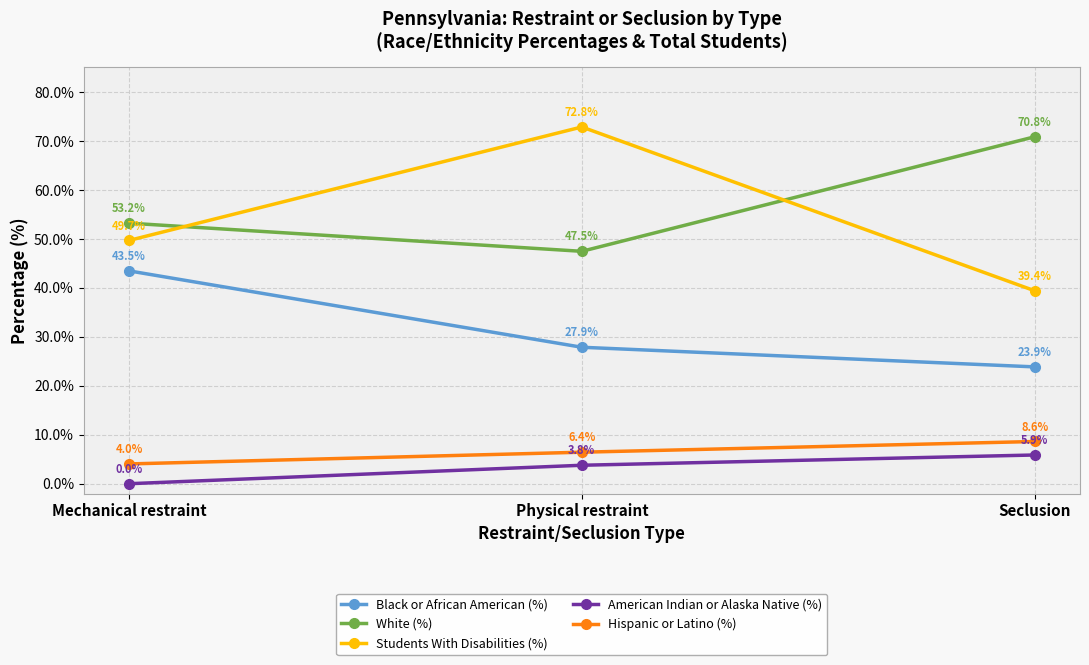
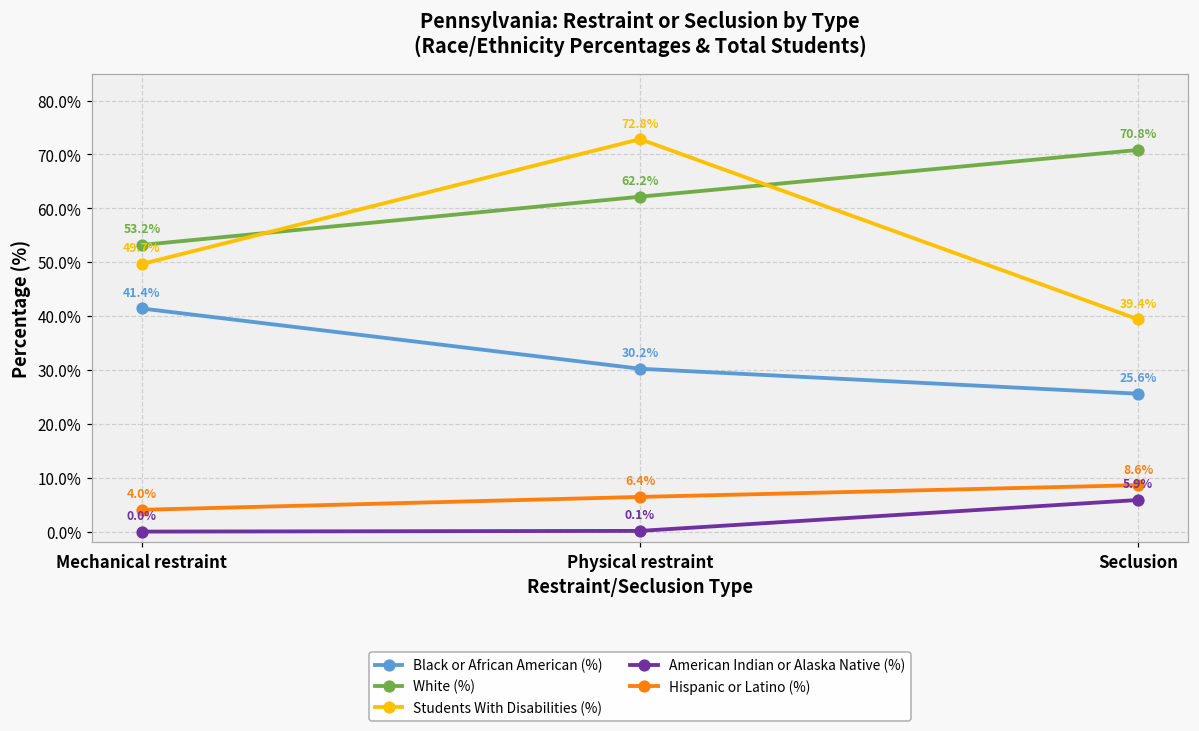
  {
    "Black or African American (%)": {
-     "Mechanical restraint": "43.5%",
-     "Physical restraint": "27.9%",
-     "Seclusion": "23.9%"
+     "Mechanical restraint": "41.4%",
+     "Physical restraint": "30.2%",
+     "Seclusion": "25.6%"
    },
    "White (%)": {
      "Mechanical restraint": "53.2%",
-     "Physical restraint": "47.5%",
+     "Physical restraint": "62.2%",
      "Seclusion": "70.8%"
    },
    "Students With Disabilities (%)": {
      "Physical restraint": "72.8%",
      "Seclusion": "39.4%"
    },
    "American Indian or Alaska Native (%)": {
-     "Physical restraint": "3.8%"
+     "Physical restraint": "0.1%"
    },
    "Hispanic or Latino (%)": {
      "Mechanical restraint": "4.0%",
      "Physical restraint": "6.4%",
      "Seclusion": "8.6%"
    }
  }
